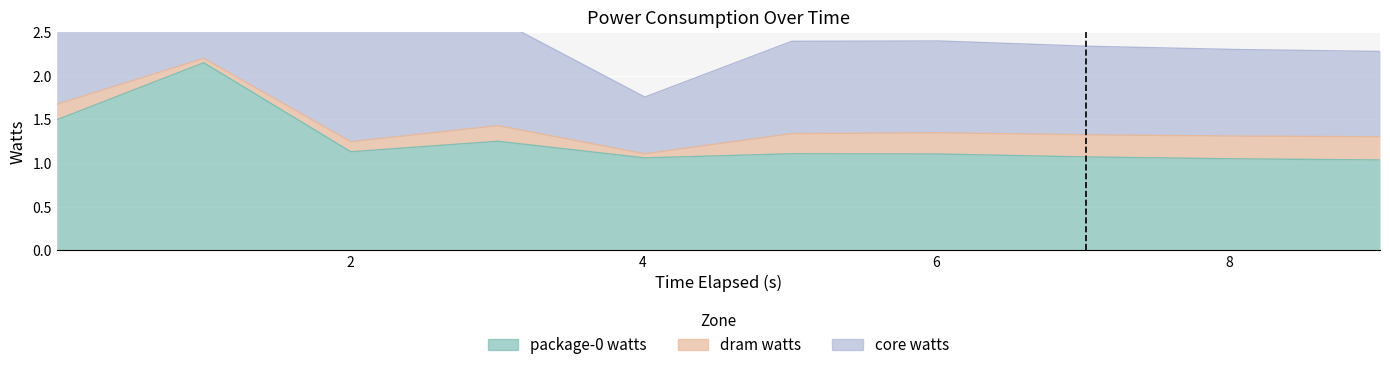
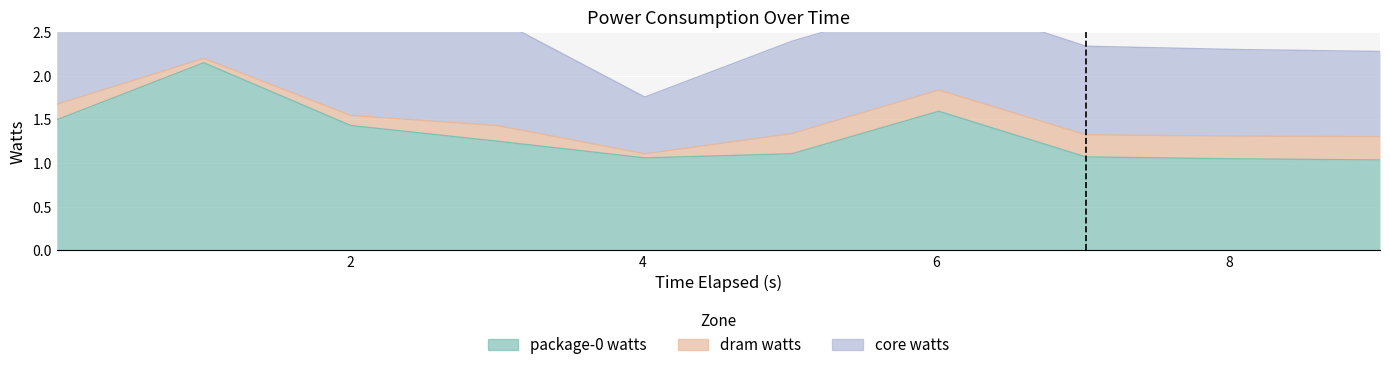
  {
    "package-0 watts": {
-     "2": 1.1,
+     "2": 1.4,
      "4": 1.1,
-     "6": 1.1
+     "6": 1.6
    },
    "dram watts": {
      "2": 0.1,
      "4": 0.0,
      "6": 0.2
    },
    "core watts": {
      "4": 0.6
    }
  }
